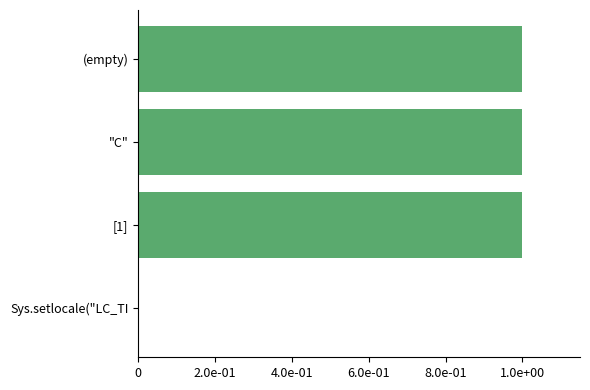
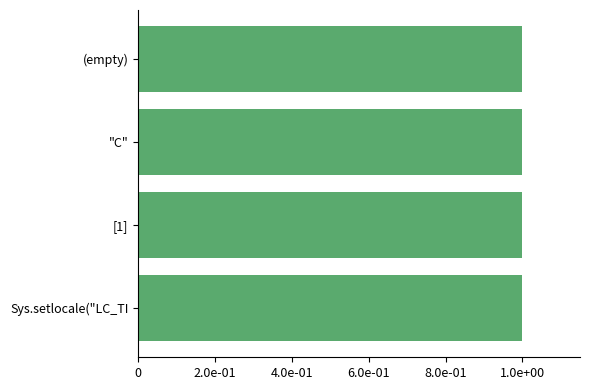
  {
    "(empty)": 1,
    "\"C\"": 1,
    "[1]": 1,
-   "Sys.setlocale(\"LC_TI": 0
+   "Sys.setlocale(\"LC_TI": 1
  }
